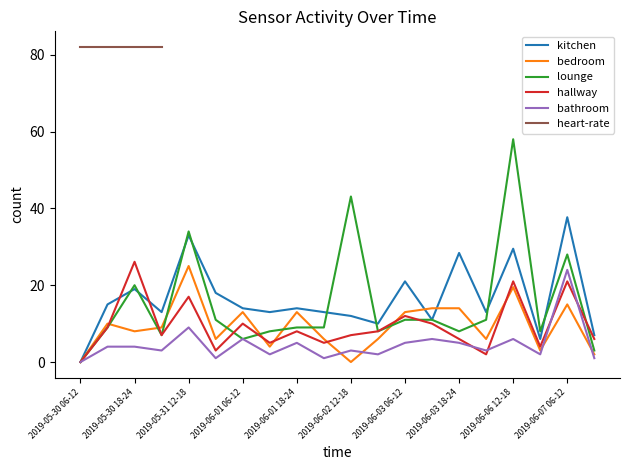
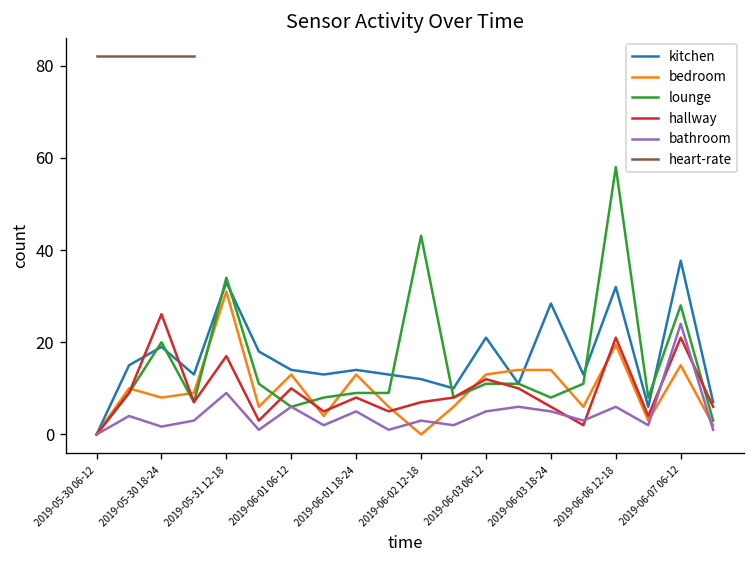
  {
    "kitchen": {
      "2019-05-30 18-24": 19,
      "2019-05-31 12-18": 33,
      "2019-06-01 06-12": 14,
      "2019-06-01 18-24": 14,
      "2019-06-02 12-18": 12,
      "2019-06-03 06-12": 21,
      "2019-06-03 18-24": 28,
-     "2019-06-06 12-18": 30,
+     "2019-06-06 12-18": 32,
      "2019-06-07 06-12": 38
    },
    "bedroom": {
      "2019-05-30 18-24": 8,
-     "2019-05-31 12-18": 25,
+     "2019-05-31 12-18": 31,
      "2019-06-01 06-12": 13,
      "2019-06-01 18-24": 13,
      "2019-06-02 12-18": 0,
      "2019-06-03 06-12": 13,
      "2019-06-03 18-24": 14,
      "2019-06-06 12-18": 20,
      "2019-06-07 06-12": 15
    },
    "lounge": {
      "2019-05-30 18-24": 20,
      "2019-05-31 12-18": 34,
      "2019-06-01 18-24": 9,
      "2019-06-02 12-18": 43,
      "2019-06-03 06-12": 11,
      "2019-06-03 18-24": 8,
      "2019-06-06 12-18": 58,
      "2019-06-07 06-12": 28
    },
    "hallway": {
      "2019-05-30 18-24": 26,
      "2019-05-31 12-18": 17,
      "2019-06-01 06-12": 10,
      "2019-06-01 18-24": 8,
      "2019-06-02 12-18": 7,
      "2019-06-03 06-12": 12,
      "2019-06-03 18-24": 6,
      "2019-06-06 12-18": 21,
      "2019-06-07 06-12": 21
    },
    "bathroom": {
-     "2019-05-30 18-24": 4,
+     "2019-05-30 18-24": 2,
      "2019-05-31 12-18": 9,
      "2019-06-01 18-24": 5,
      "2019-06-02 12-18": 3,
      "2019-06-03 06-12": 5,
      "2019-06-03 18-24": 5,
      "2019-06-06 12-18": 6,
      "2019-06-07 06-12": 24
    },
    "heart-rate": {
      "2019-05-30 06-12": 82,
      "2019-05-30 18-24": 82
    }
  }
